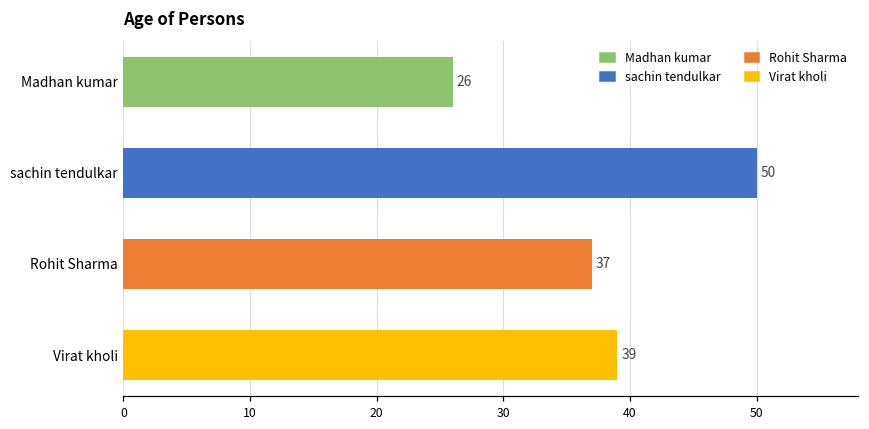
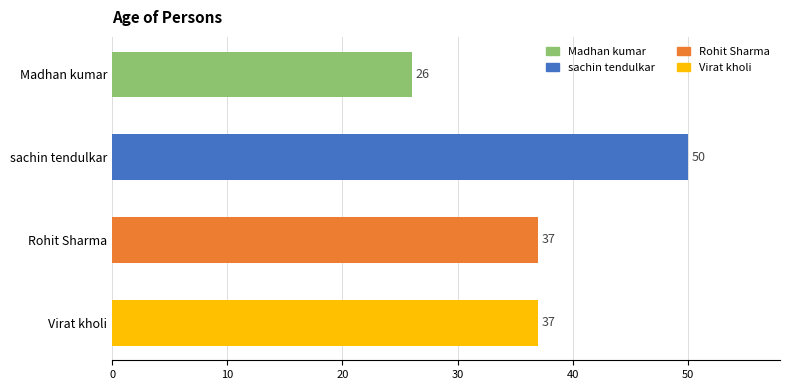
  {
    "Madhan kumar": 26,
    "sachin tendulkar": 50,
    "Rohit Sharma": 37,
-   "Virat kholi": 39
+   "Virat kholi": 37
  }
